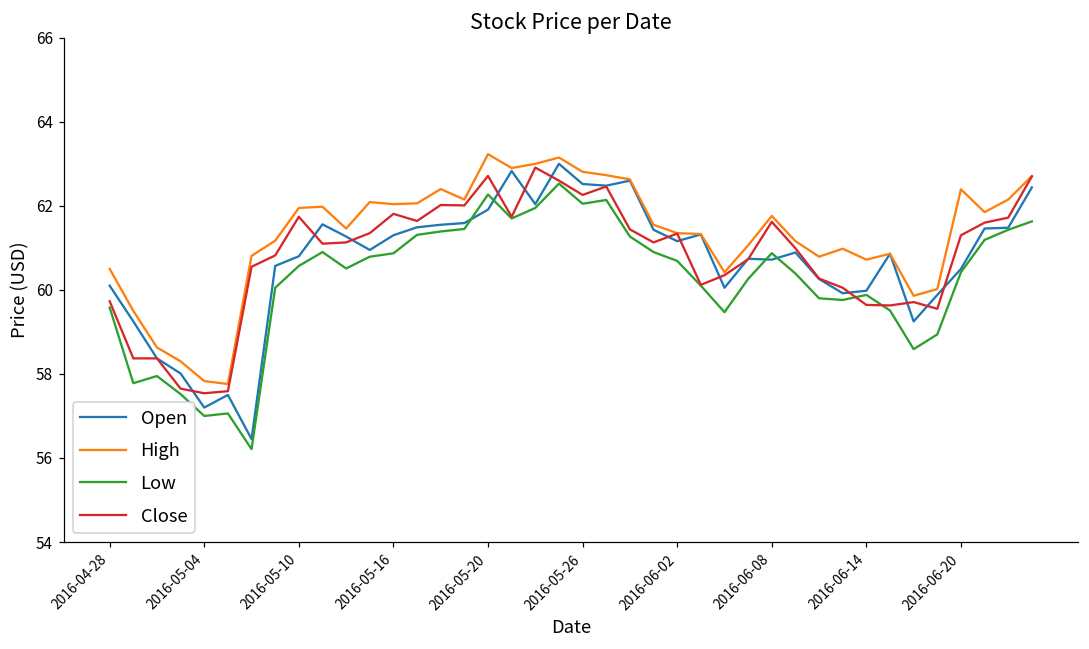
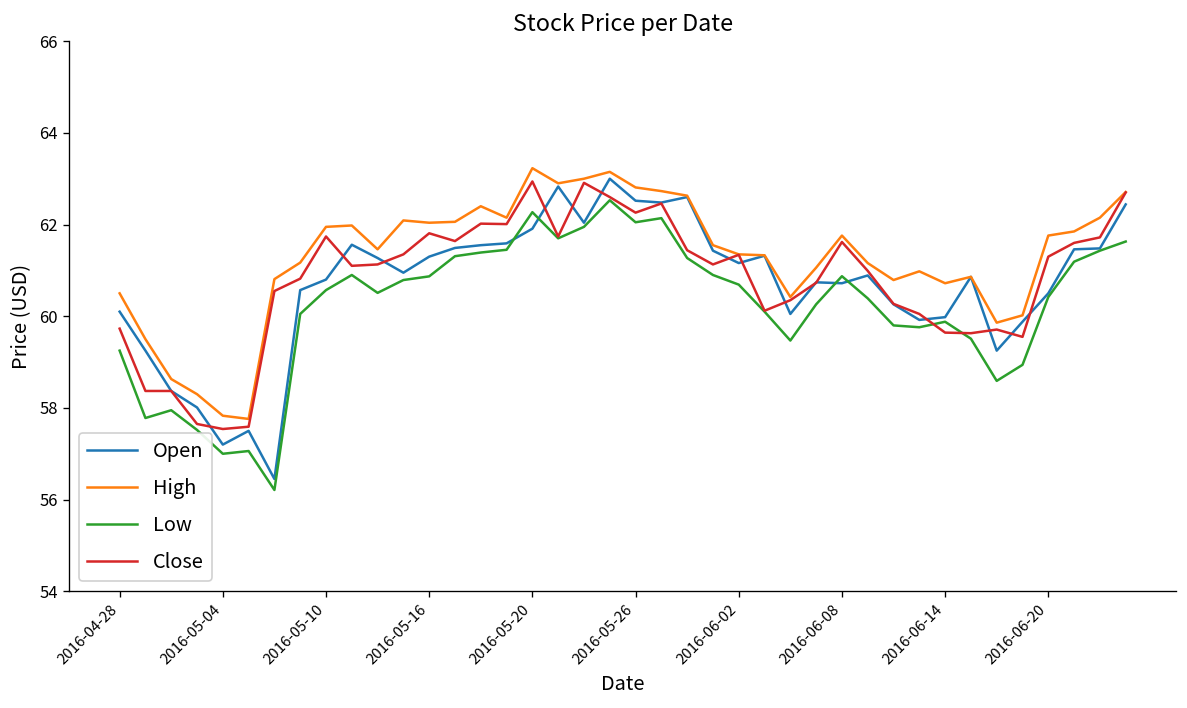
  {
    "Open": {
      "2016-04-28": 60.1,
      "2016-05-04": 57.2,
      "2016-05-10": 60.8,
      "2016-05-16": 61.3,
      "2016-05-20": 61.9,
      "2016-05-26": 62.5,
      "2016-06-02": 61.2,
      "2016-06-08": 60.7,
      "2016-06-14": 60.0,
      "2016-06-20": 60.5
    },
    "High": {
      "2016-04-28": 60.5,
      "2016-05-04": 57.8,
      "2016-05-10": 62.0,
      "2016-05-16": 62.0,
      "2016-05-20": 63.2,
      "2016-05-26": 62.8,
      "2016-06-08": 61.8,
      "2016-06-14": 60.7,
-     "2016-06-20": 62.4
+     "2016-06-20": 61.8
    },
    "Low": {
-     "2016-04-28": 59.6,
+     "2016-04-28": 59.3,
      "2016-05-04": 57.0,
      "2016-05-10": 60.6,
      "2016-05-16": 60.9,
      "2016-05-20": 62.3,
      "2016-05-26": 62.0,
      "2016-06-02": 60.7,
      "2016-06-08": 60.9,
      "2016-06-14": 59.9,
      "2016-06-20": 60.4
    },
    "Close": {
      "2016-04-28": 59.7,
      "2016-05-04": 57.5,
      "2016-05-10": 61.7,
      "2016-05-16": 61.8,
-     "2016-05-20": 62.7,
+     "2016-05-20": 62.9,
      "2016-05-26": 62.3,
      "2016-06-08": 61.6,
      "2016-06-14": 59.6,
      "2016-06-20": 61.3
    }
  }
